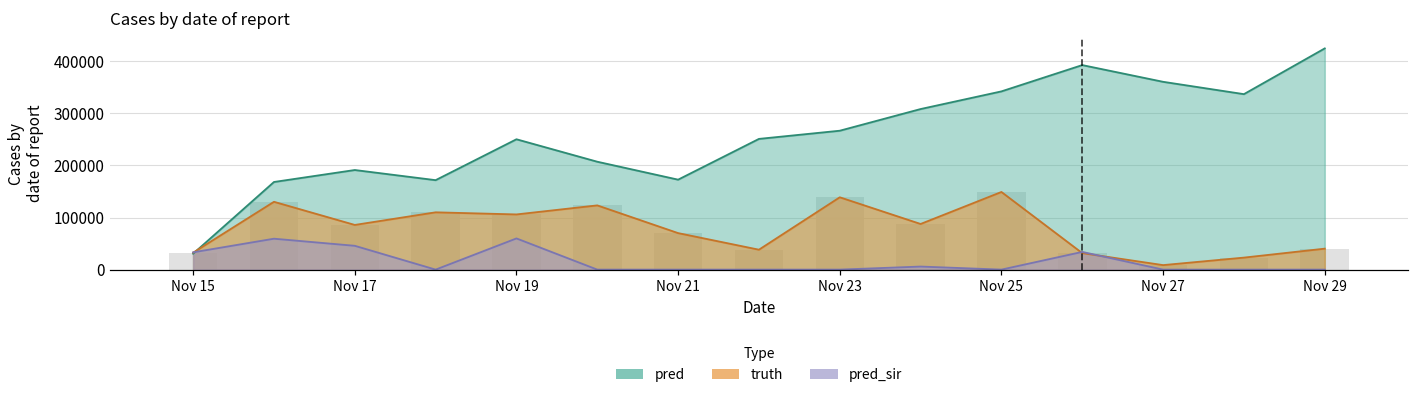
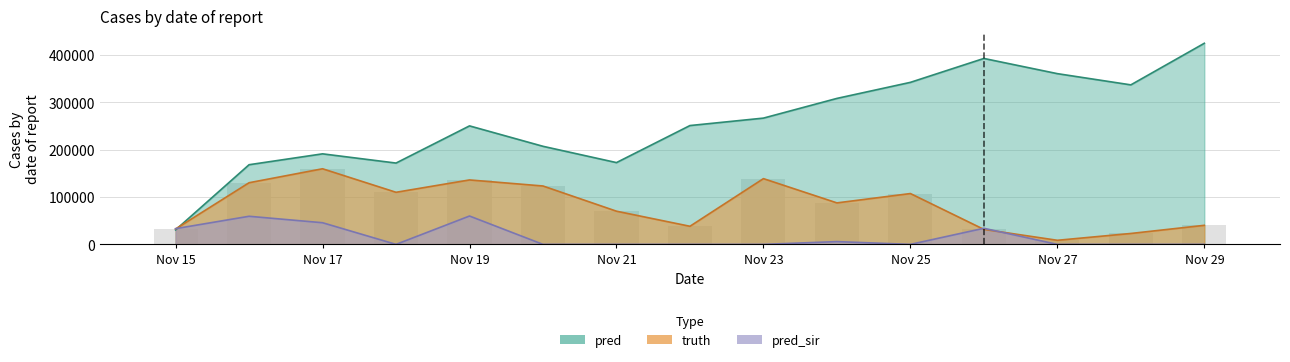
  {
    "truth": {
-     "Nov 17": 90000,
-     "Nov 19": 110000,
+     "Nov 17": 160000,
+     "Nov 19": 140000,
      "Nov 21": 70000,
      "Nov 23": 140000,
-     "Nov 25": 150000,
+     "Nov 25": 110000,
      "Nov 27": 10000,
      "Nov 29": 40000
    }
  }
